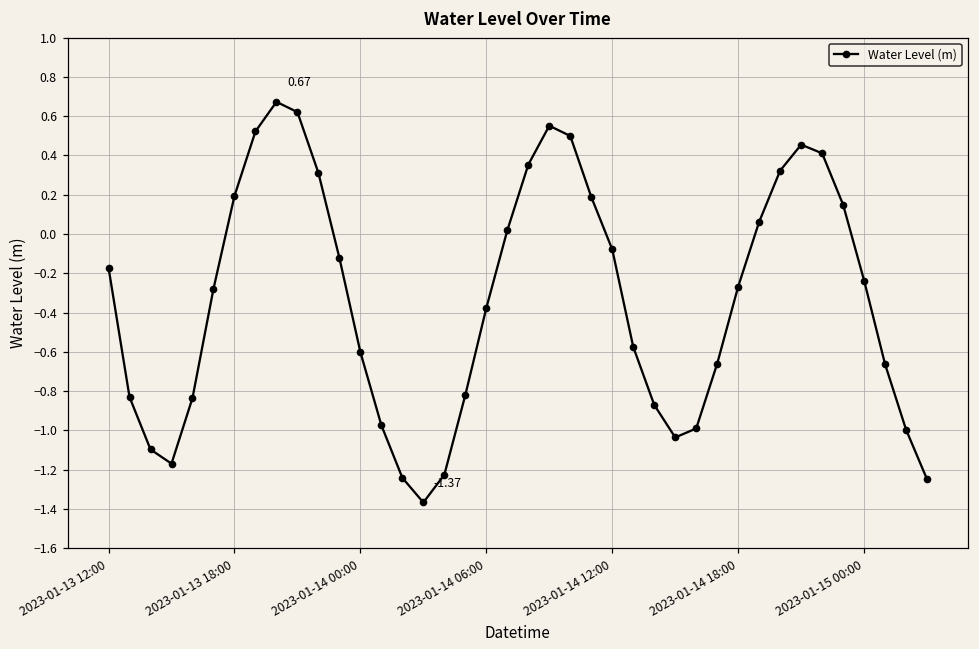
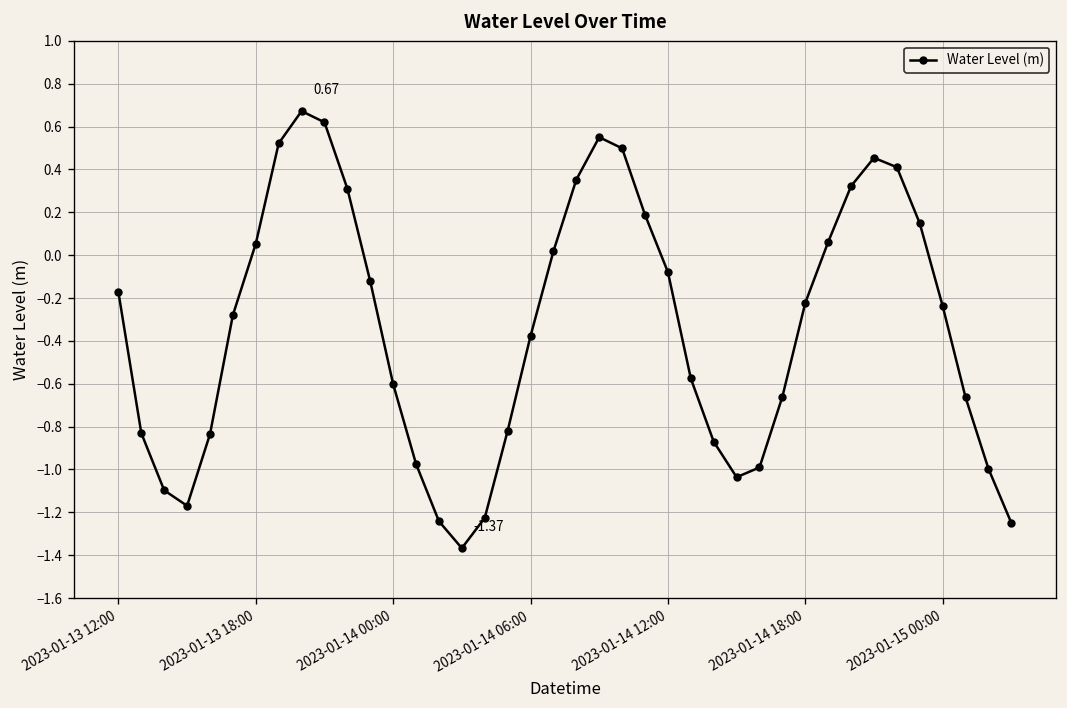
  {
    "2023-01-13 12:00": -0.17,
-   "2023-01-13 18:00": 0.19,
+   "2023-01-13 18:00": 0.05,
    "2023-01-14 00:00": -0.60,
    "2023-01-14 06:00": -0.38,
    "2023-01-14 12:00": -0.08,
-   "2023-01-14 18:00": -0.27,
+   "2023-01-14 18:00": -0.22,
    "2023-01-15 00:00": -0.24
  }
